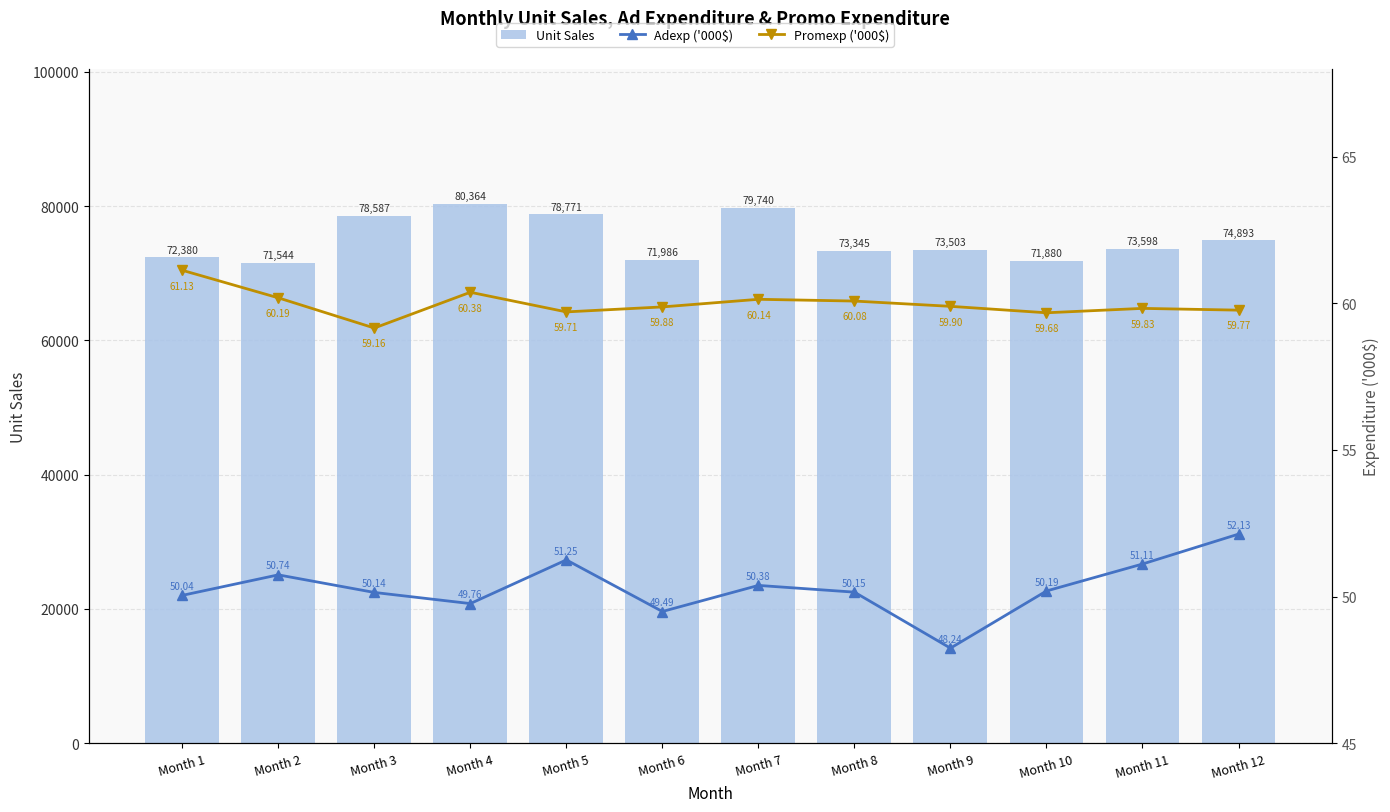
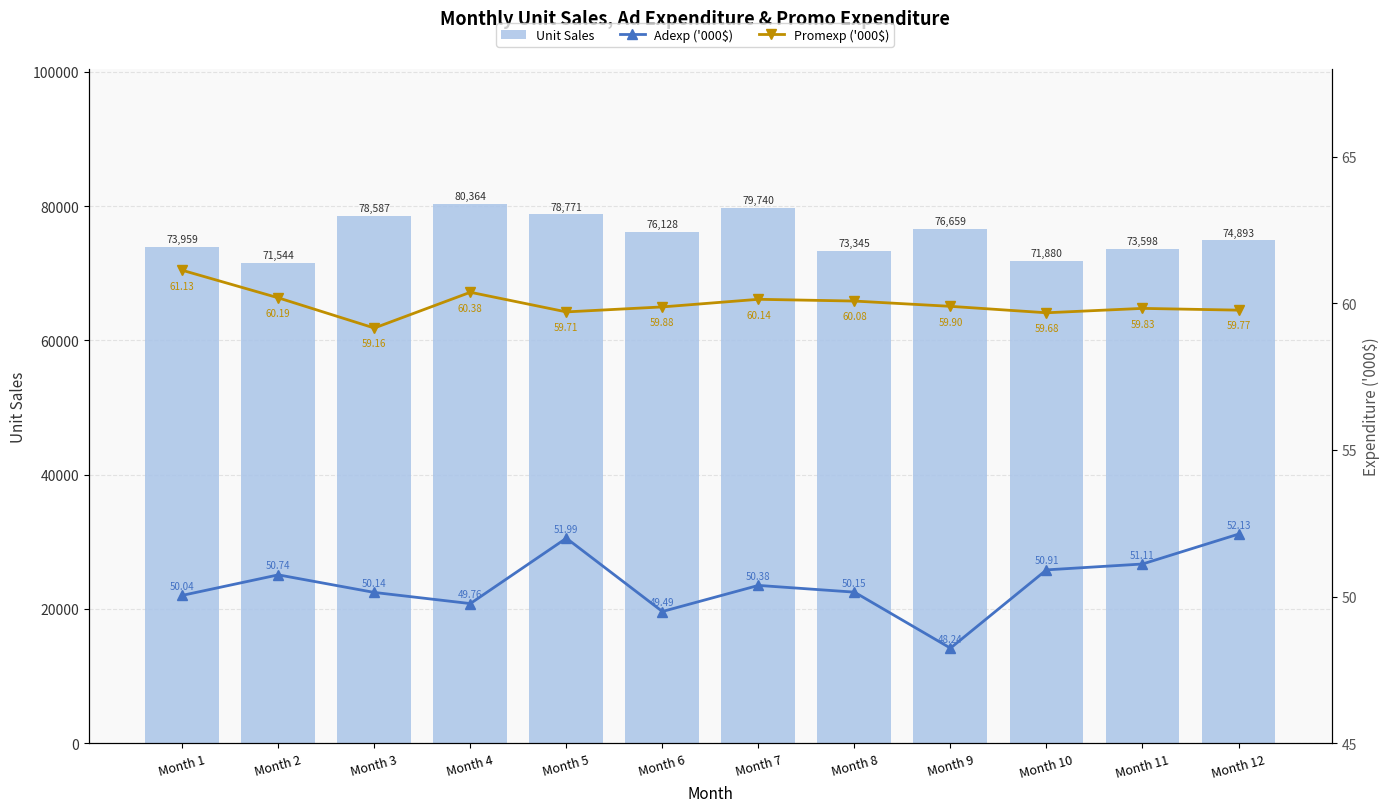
  {
    "Unit Sales": {
-     "Month 1": "72,380",
+     "Month 1": "73,959",
      "Month 2": "71,544",
      "Month 3": "78,587",
      "Month 4": "80,364",
      "Month 5": "78,771",
-     "Month 6": "71,986",
+     "Month 6": "76,128",
      "Month 7": "79,740",
      "Month 8": "73,345",
-     "Month 9": "73,503",
+     "Month 9": "76,659",
      "Month 10": "71,880",
      "Month 11": "73,598",
      "Month 12": "74,893"
    },
    "Adexp ('000$)": {
      "Month 1": "50.04",
      "Month 2": "50.74",
      "Month 3": "50.14",
      "Month 4": "49.76",
-     "Month 5": "51.25",
+     "Month 5": "51.99",
      "Month 6": "49.49",
      "Month 7": "50.38",
      "Month 8": "50.15",
      "Month 9": "48.24",
-     "Month 10": "50.19",
+     "Month 10": "50.91",
      "Month 11": "51.11",
      "Month 12": "52.13"
    },
    "Promexp ('000$)": {
      "Month 1": "61.13",
      "Month 2": "60.19",
      "Month 3": "59.16",
      "Month 4": "60.38",
      "Month 5": "59.71",
      "Month 6": "59.88",
      "Month 7": "60.14",
      "Month 8": "60.08",
      "Month 9": "59.90",
      "Month 10": "59.68",
      "Month 11": "59.83",
      "Month 12": "59.77"
    }
  }
